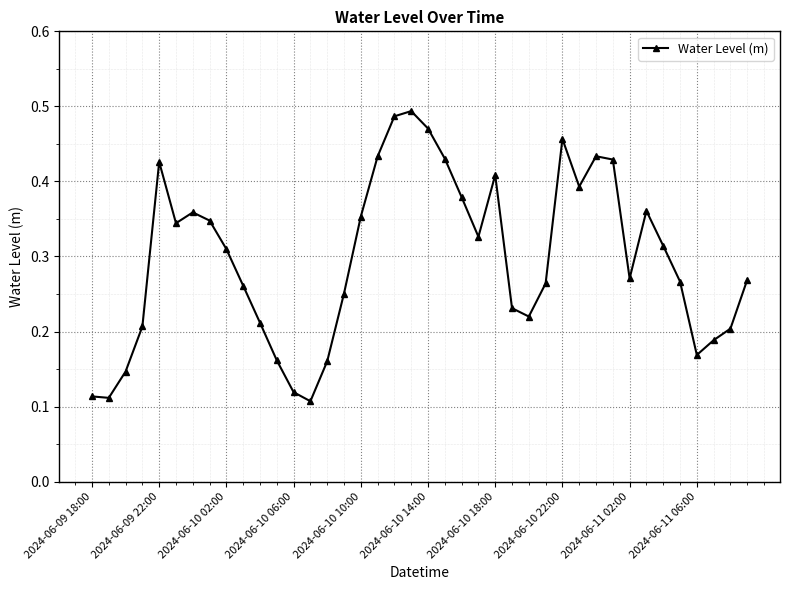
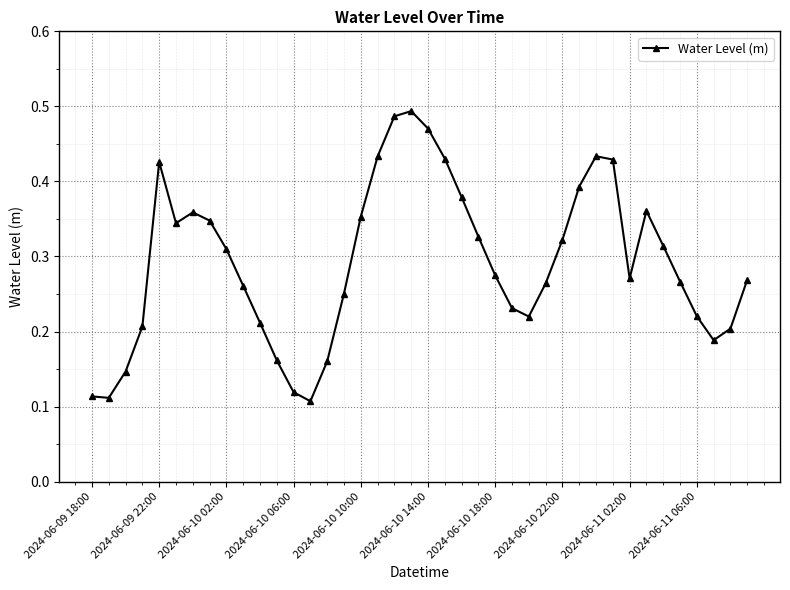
  {
    "2024-06-09 18:00": 0.11,
    "2024-06-09 22:00": 0.43,
    "2024-06-10 02:00": 0.31,
    "2024-06-10 06:00": 0.12,
    "2024-06-10 10:00": 0.35,
    "2024-06-10 14:00": 0.47,
-   "2024-06-10 18:00": 0.41,
-   "2024-06-10 22:00": 0.46,
+   "2024-06-10 18:00": 0.27,
+   "2024-06-10 22:00": 0.32,
    "2024-06-11 02:00": 0.27,
-   "2024-06-11 06:00": 0.17
+   "2024-06-11 06:00": 0.22
  }
